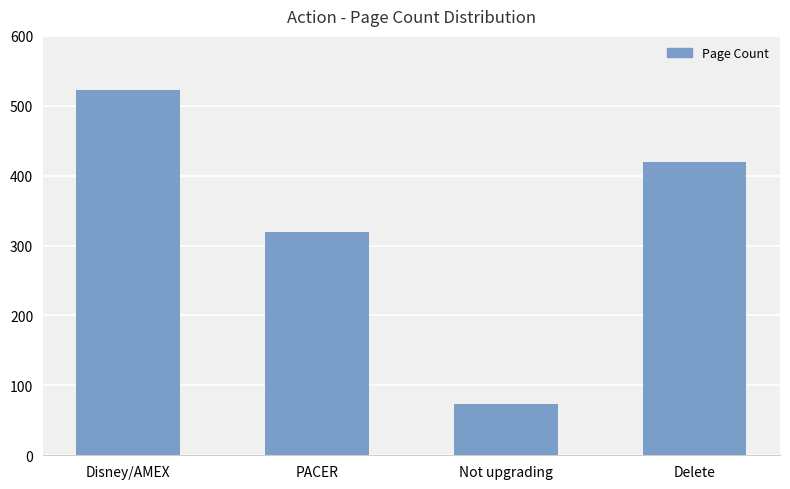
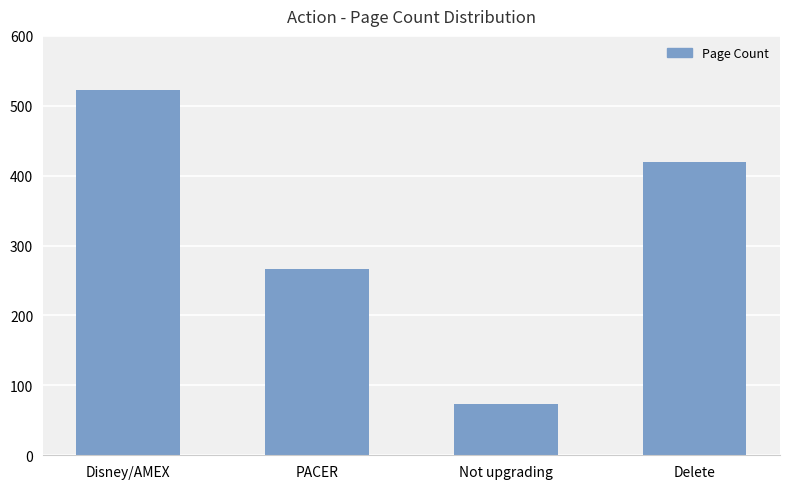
  {
    "Disney/AMEX": 520,
-   "PACER": 320,
+   "PACER": 270,
    "Not upgrading": 70,
    "Delete": 420
  }
